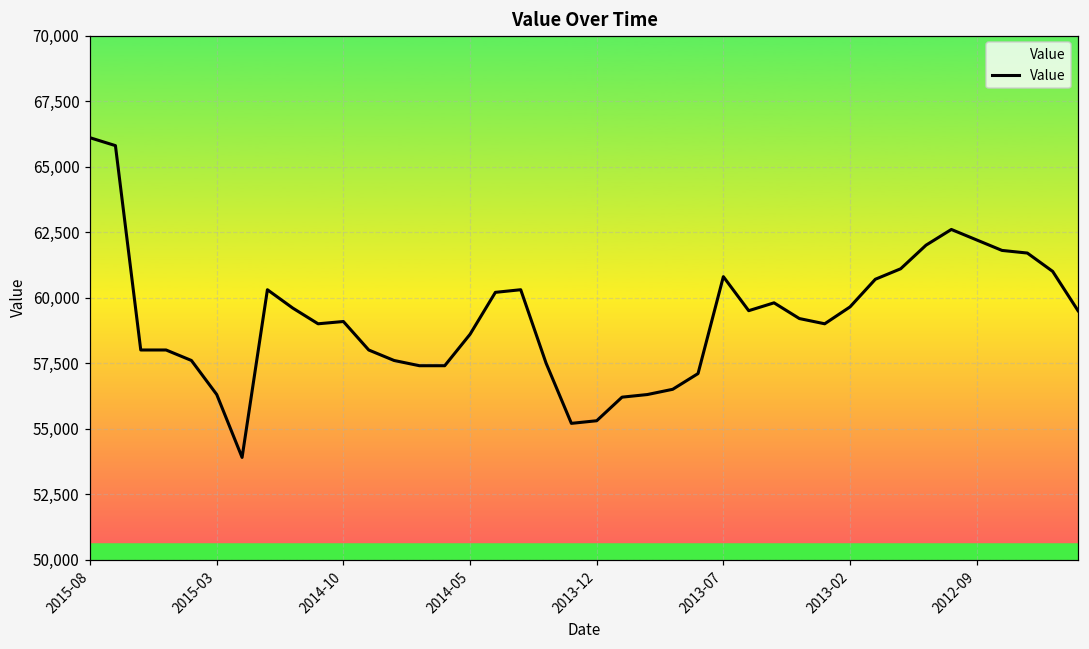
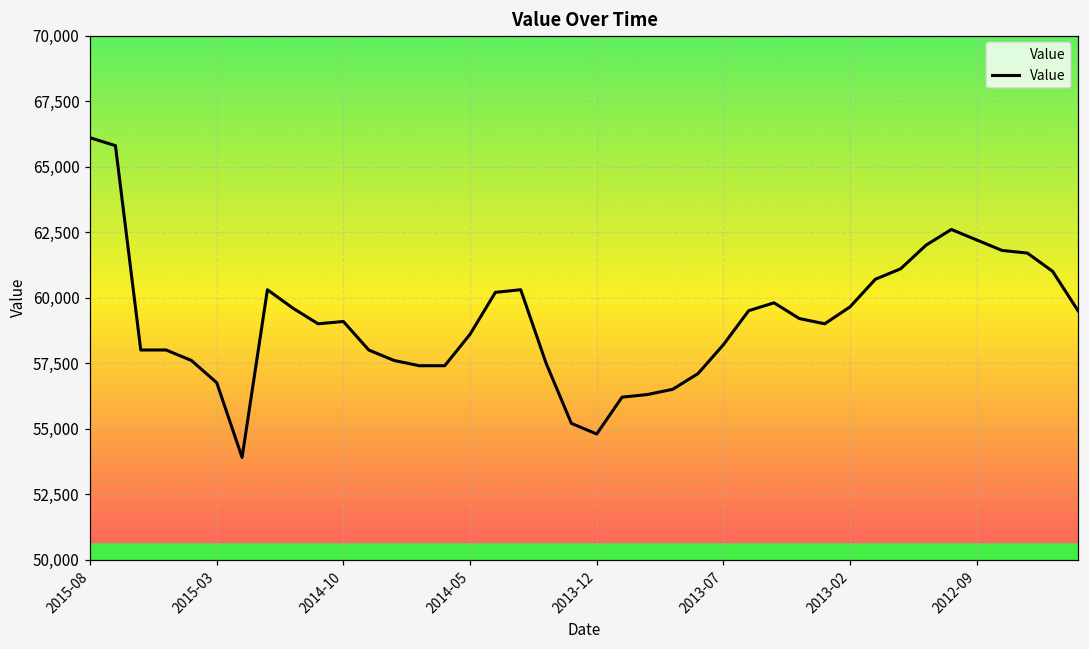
  {
    "2015-08": "66,100",
-   "2015-03": "56,300",
+   "2015-03": "56,800",
    "2014-10": "59,100",
    "2014-05": "58,600",
-   "2013-12": "55,300",
-   "2013-07": "60,800",
+   "2013-12": "54,800",
+   "2013-07": "58,200",
    "2013-02": "59,600",
    "2012-09": "62,200"
  }
